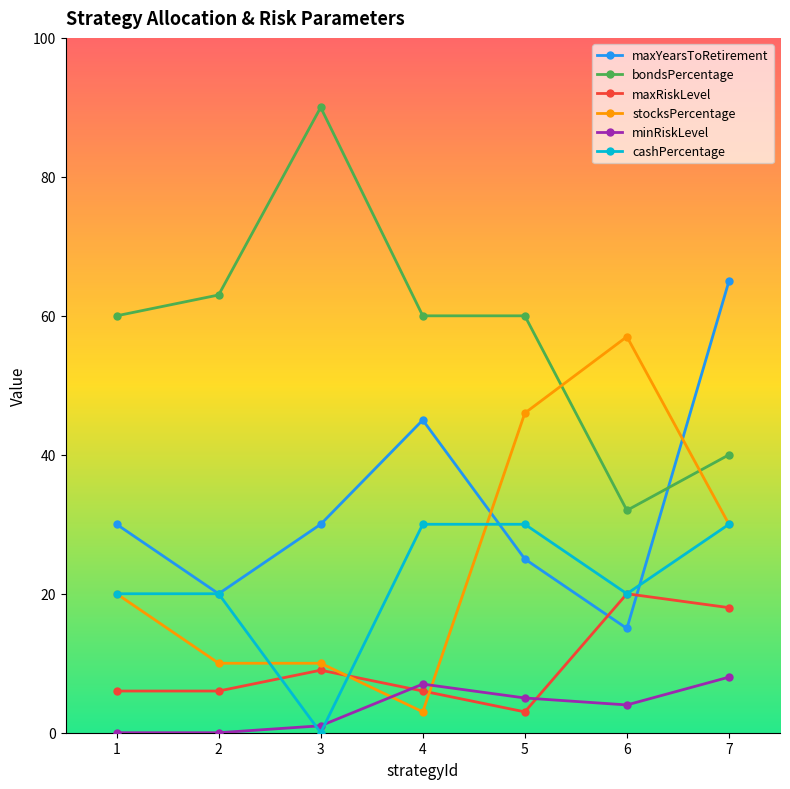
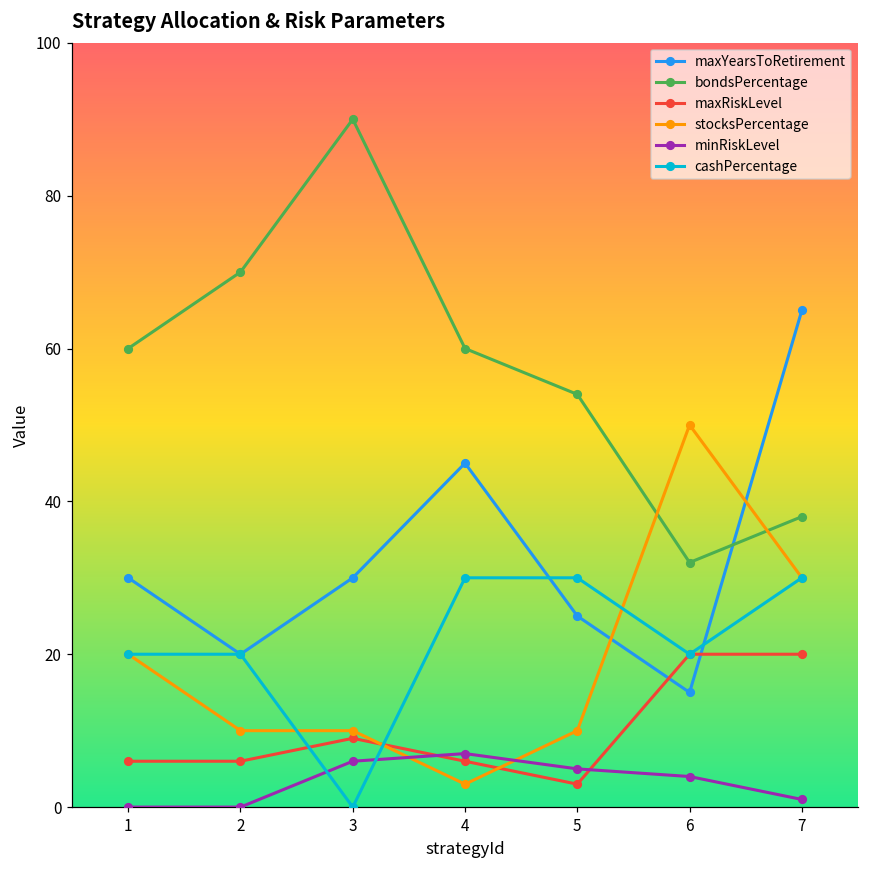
  {
    "bondsPercentage": {
      "1": 60,
-     "2": 63,
+     "2": 70,
      "3": 90,
      "4": 60,
-     "5": 60,
+     "5": 54,
      "6": 32,
-     "7": 40
+     "7": 38
    },
    "maxRiskLevel": {
      "1": 6,
      "2": 6,
      "3": 9,
      "4": 6,
      "5": 3,
-     "7": 18
+     "7": 20
    },
    "stocksPercentage": {
      "2": 10,
      "3": 10,
      "4": 3,
-     "5": 46,
-     "6": 57
+     "5": 10,
+     "6": 50
    },
    "minRiskLevel": {
      "1": 0,
      "2": 0,
-     "3": 1,
+     "3": 6,
      "4": 7,
      "5": 5,
      "6": 4,
-     "7": 8
+     "7": 1
    }
  }
